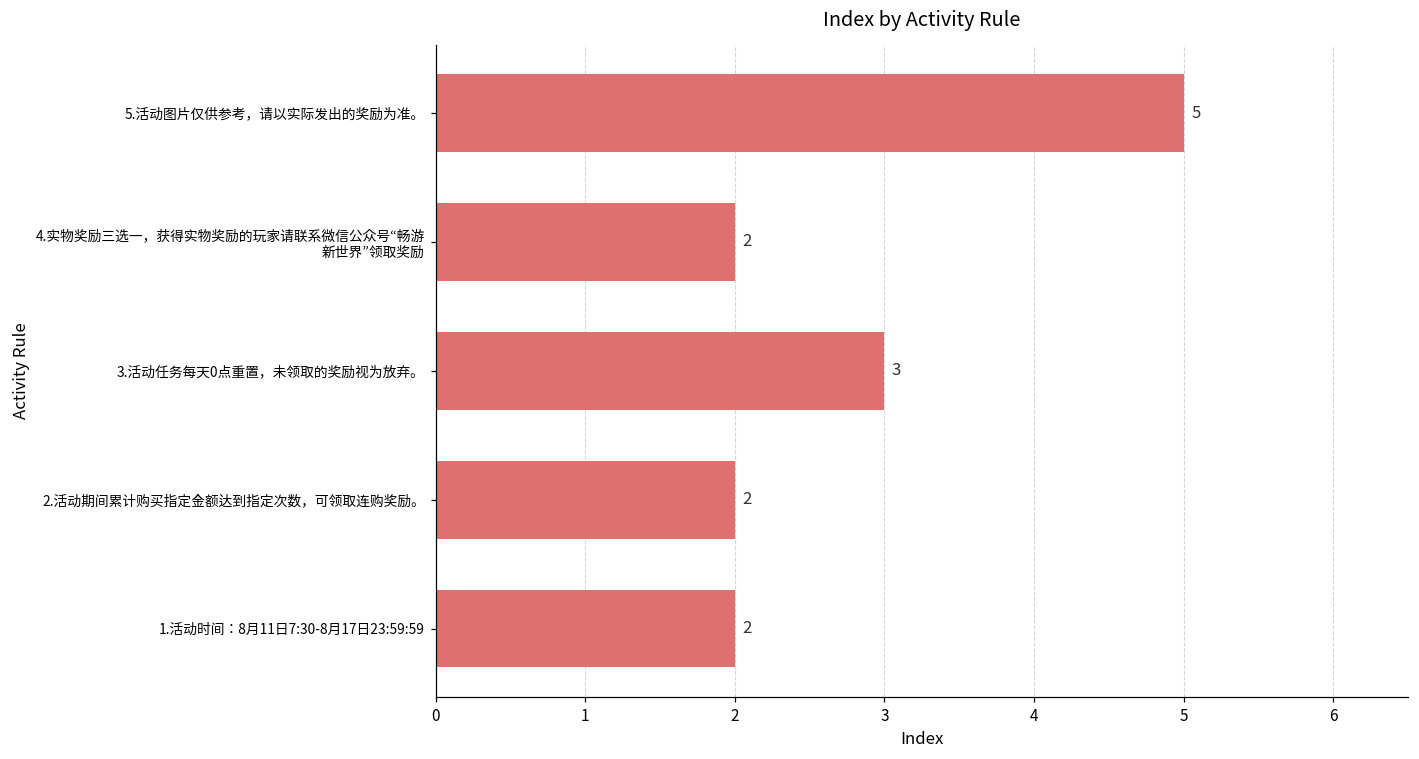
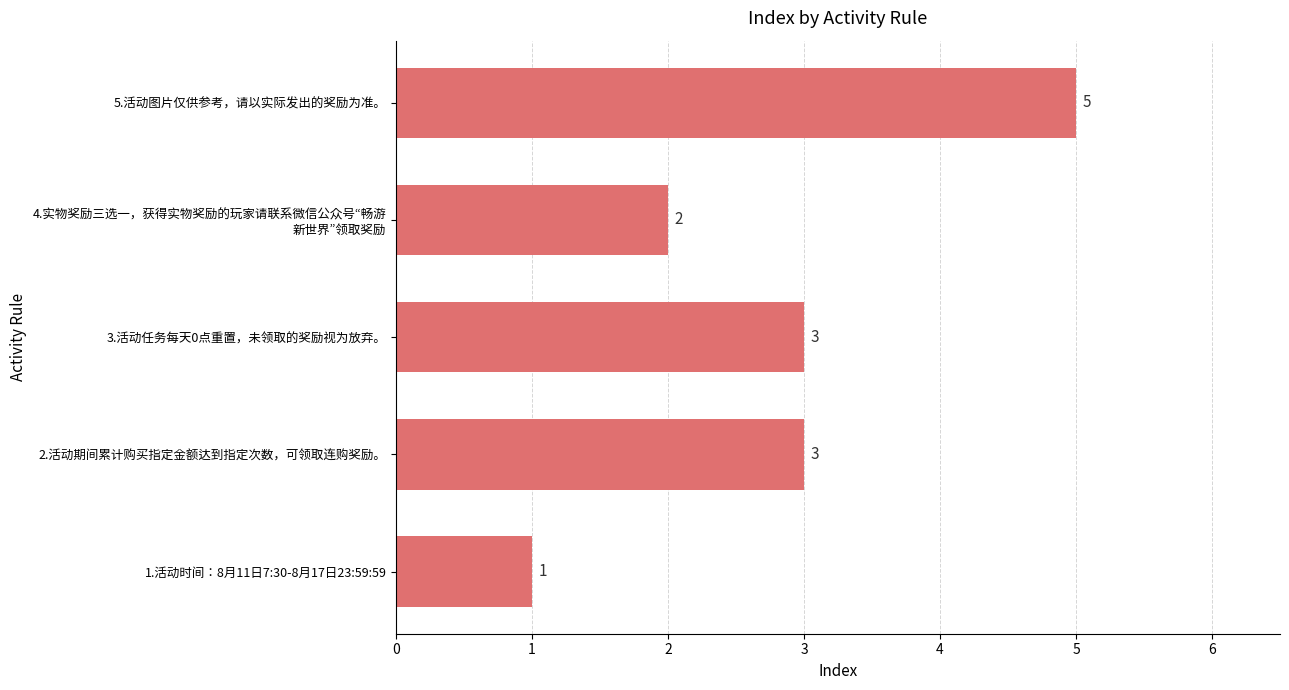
  {
    "5.活动图片仅供参考，请以实际发出的奖励为准。": 5,
    "4.实物奖励三选一，获得实物奖励的玩家请联系微信公众号“畅游 新世界”领取奖励": 2,
    "3.活动任务每天0点重置，未领取的奖励视为放弃。": 3,
-   "2.活动期间累计购买指定金额达到指定次数，可领取连购奖励。": 2,
-   "1.活动时间：8月11日7:30-8月17日23:59:59": 2
+   "2.活动期间累计购买指定金额达到指定次数，可领取连购奖励。": 3,
+   "1.活动时间：8月11日7:30-8月17日23:59:59": 1
  }
